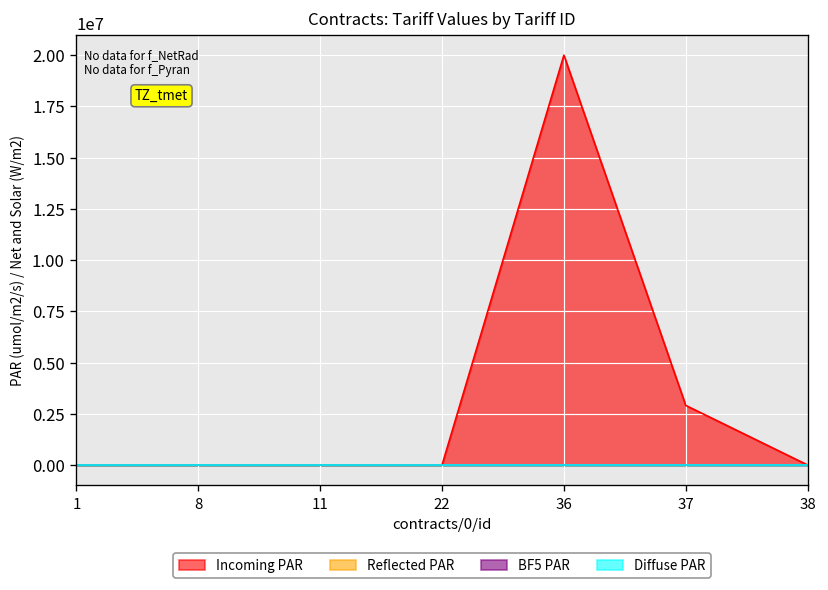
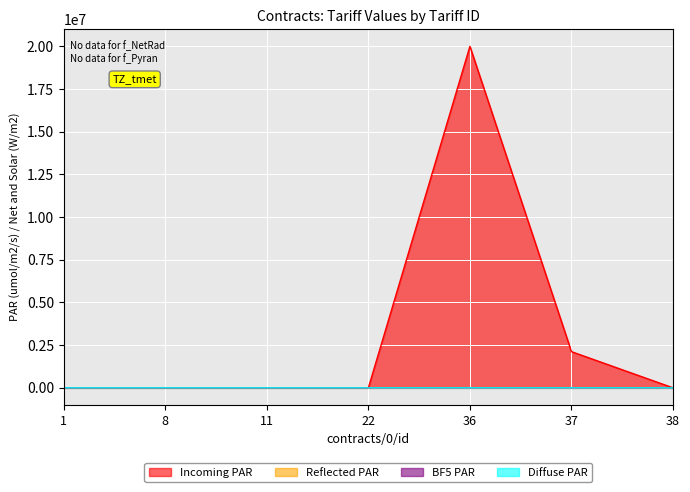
  {
    "Incoming PAR": {
      "36": 20000000,
-     "37": 2900000
+     "37": 2100000
    },
    "Diffuse PAR": {
      "36": 0,
      "37": 0
    }
  }
